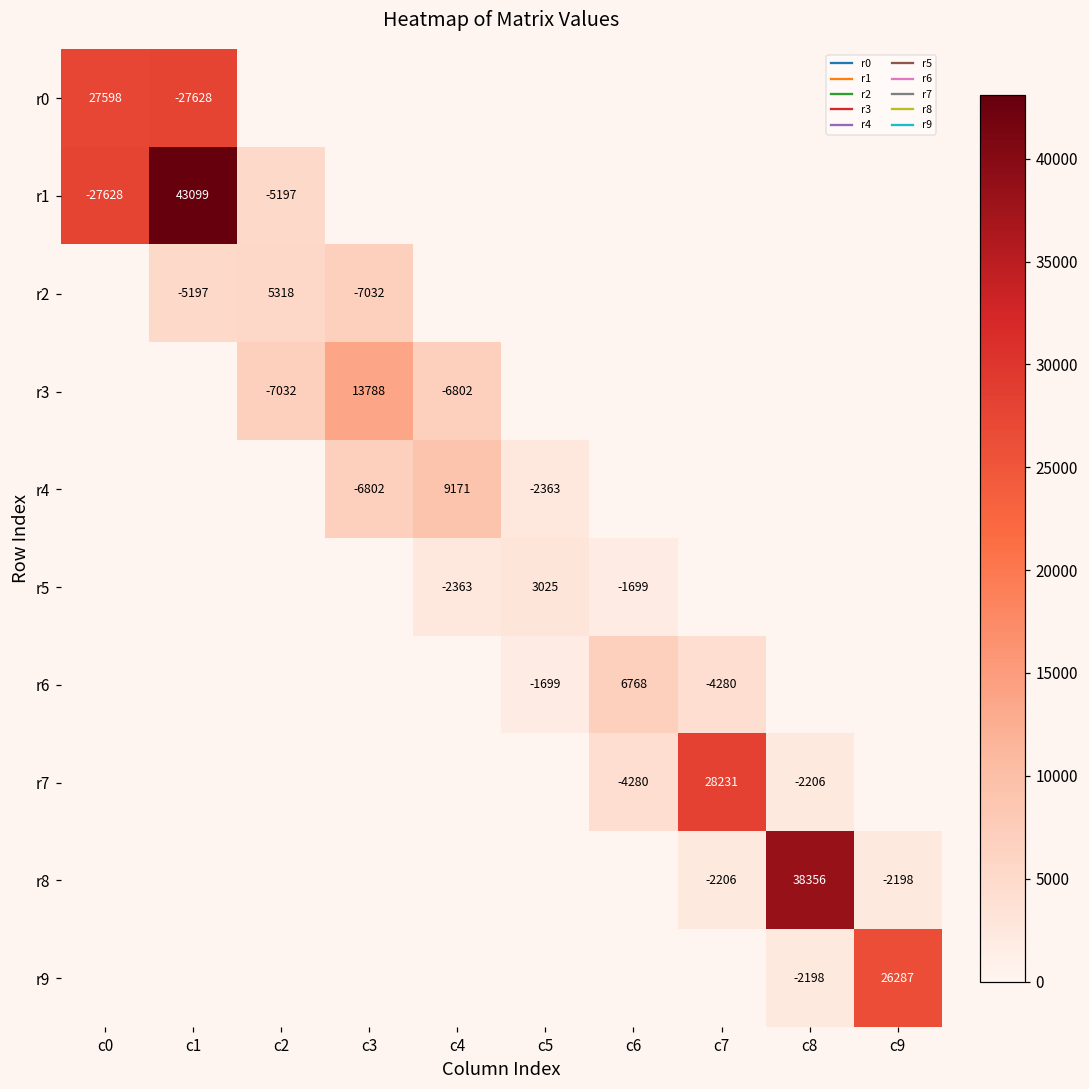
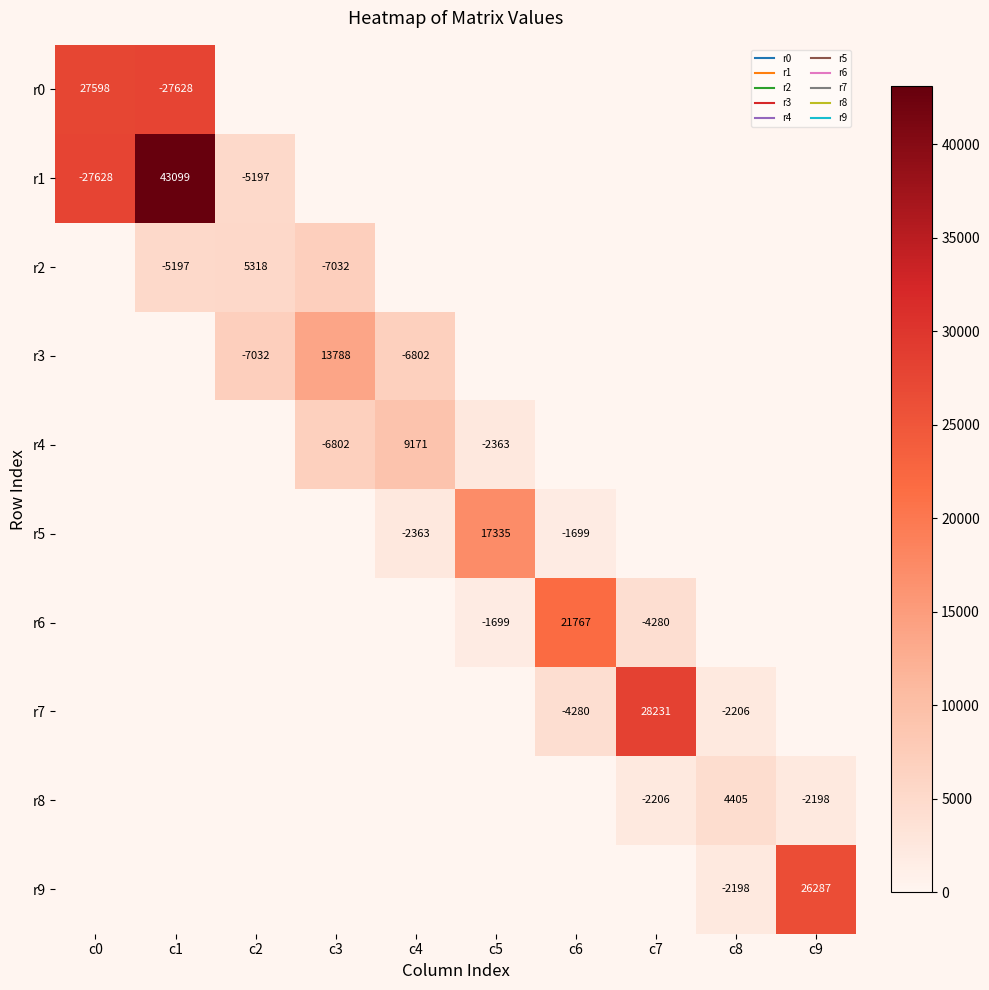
  {
    "r0": {
      "c0": 27598,
      "c1": -27628
    },
    "r1": {
      "c0": -27628,
      "c1": 43099,
      "c2": -5197
    },
    "r2": {
      "c1": -5197,
      "c2": 5318,
      "c3": -7032
    },
    "r3": {
      "c2": -7032,
      "c3": 13788,
      "c4": -6802
    },
    "r4": {
      "c3": -6802,
      "c4": 9171,
      "c5": -2363
    },
    "r5": {
      "c4": -2363,
-     "c5": 3025,
+     "c5": 17335,
      "c6": -1699
    },
    "r6": {
      "c5": -1699,
-     "c6": 6768,
+     "c6": 21767,
      "c7": -4280
    },
    "r7": {
      "c6": -4280,
      "c7": 28231,
      "c8": -2206
    },
    "r8": {
      "c7": -2206,
-     "c8": 38356,
+     "c8": 4405,
      "c9": -2198
    },
    "r9": {
      "c8": -2198,
      "c9": 26287
    }
  }
